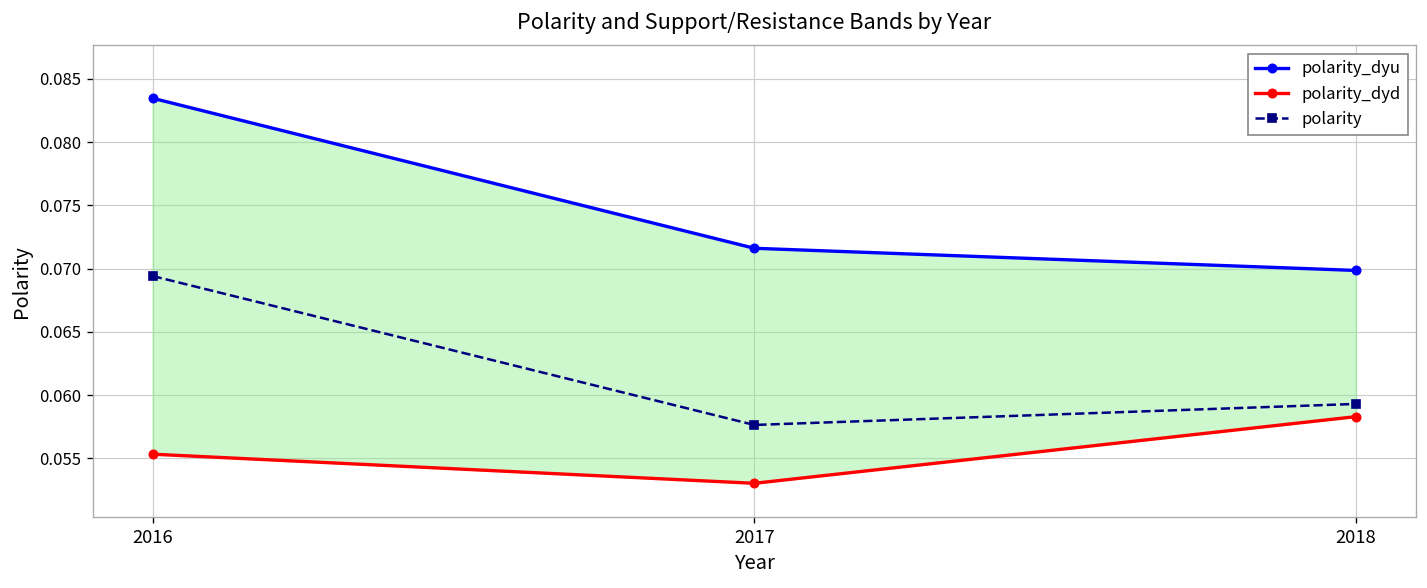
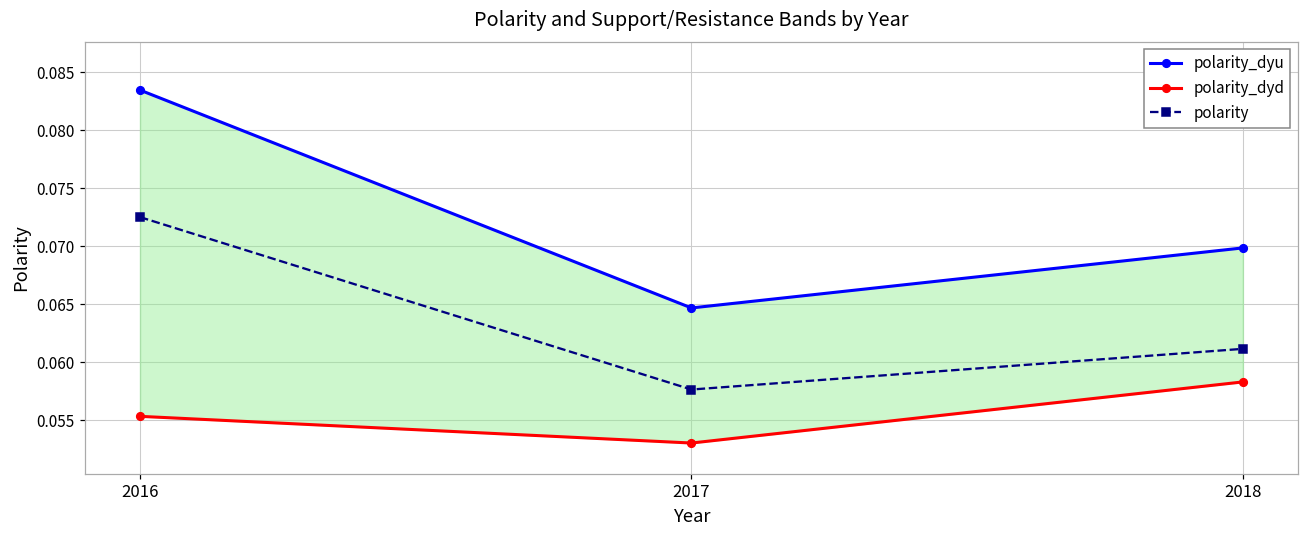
  {
    "polarity_dyu": {
      "2016": 0.0835,
-     "2017": 0.0716,
+     "2017": 0.0647,
      "2018": 0.0699
    },
    "polarity_dyd": {
      "2016": 0.0553,
      "2017": 0.0530,
      "2018": 0.0583
    },
    "polarity": {
-     "2016": 0.0694,
+     "2016": 0.0725,
      "2017": 0.0576,
-     "2018": 0.0593
+     "2018": 0.0612
    }
  }
